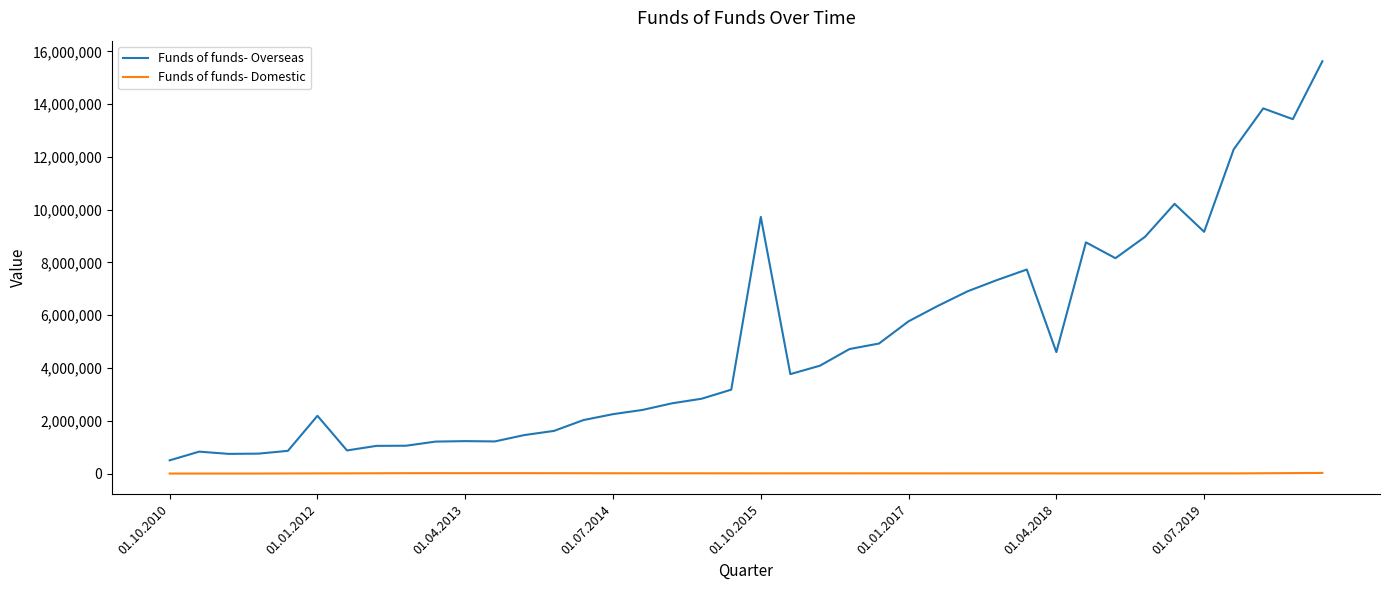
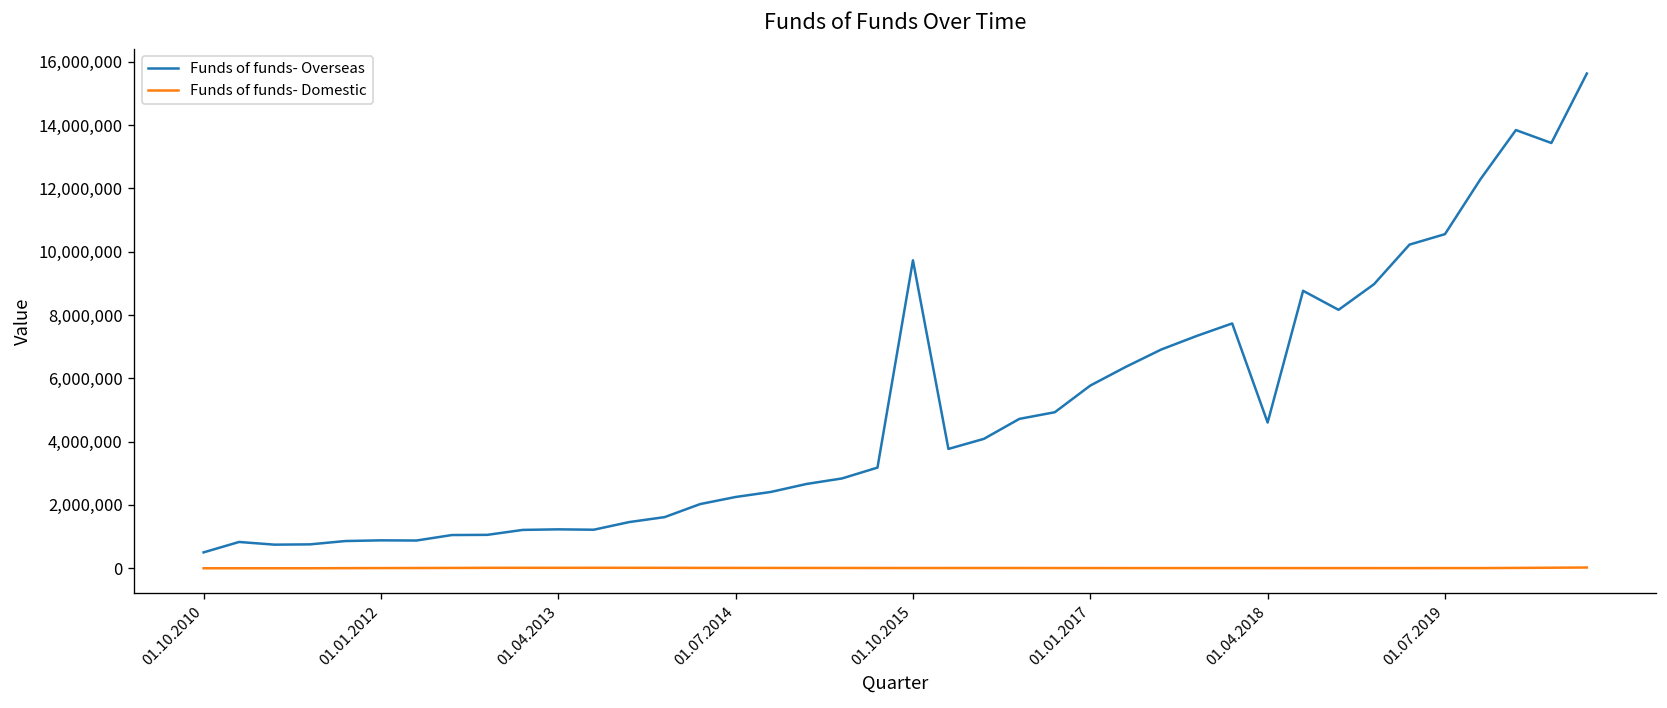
  {
    "Funds of funds- Overseas": {
      "01.10.2010": "500,000",
-     "01.01.2012": "2,200,000",
+     "01.01.2012": "900,000",
      "01.04.2013": "1,200,000",
      "01.07.2014": "2,300,000",
      "01.10.2015": "9,700,000",
      "01.01.2017": "5,800,000",
      "01.04.2018": "4,600,000",
-     "01.07.2019": "9,200,000"
+     "01.07.2019": "10,600,000"
    },
    "Funds of funds- Domestic": {
      "01.10.2010": "0",
      "01.01.2012": "0",
      "01.04.2013": "0",
      "01.07.2014": "0",
      "01.10.2015": "0",
      "01.01.2017": "0",
      "01.04.2018": "0",
      "01.07.2019": "0"
    }
  }
